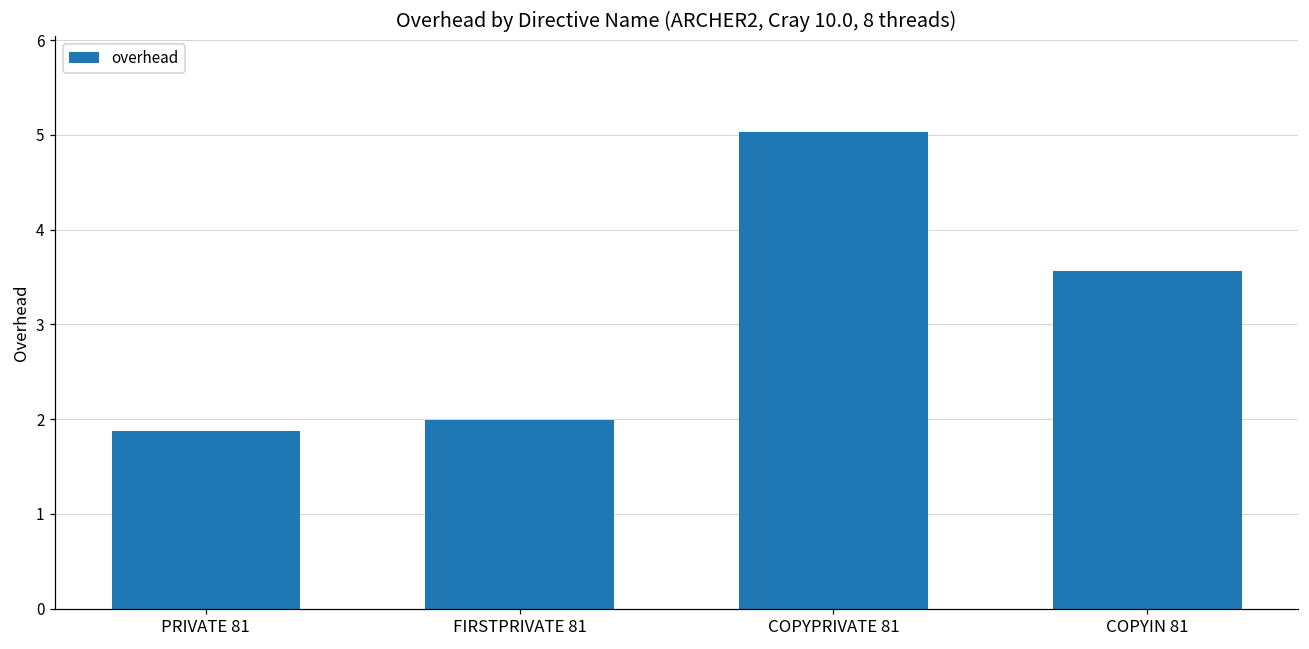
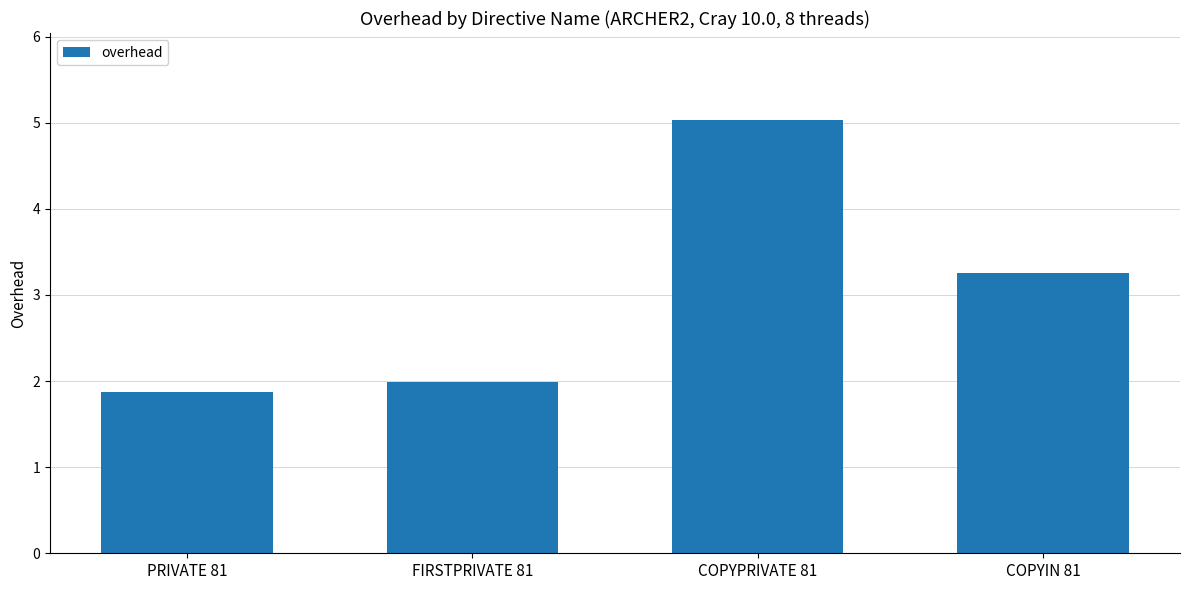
  {
    "PRIVATE 81": 1.9,
    "FIRSTPRIVATE 81": 2.0,
    "COPYPRIVATE 81": 5.0,
-   "COPYIN 81": 3.6
+   "COPYIN 81": 3.3
  }
